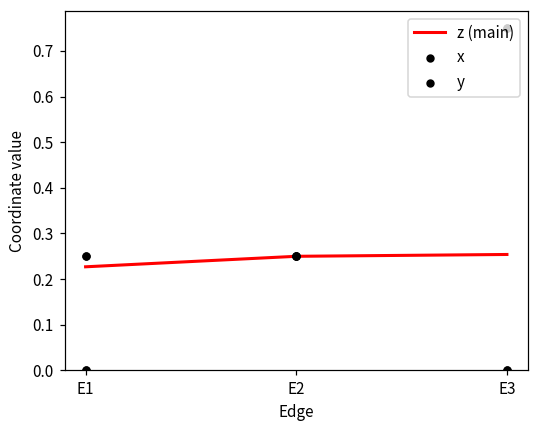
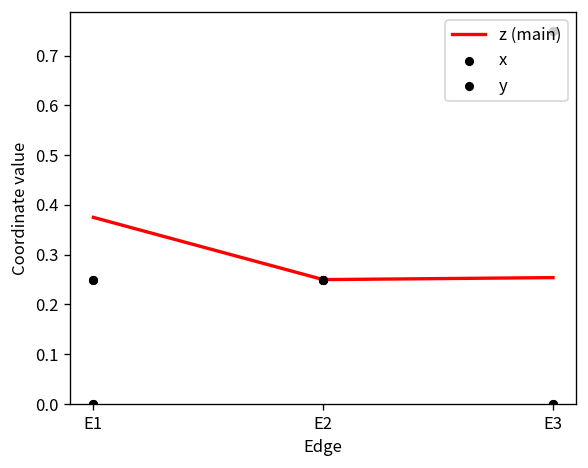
  {
    "z (main)": {
-     "E1": 0.23,
+     "E1": 0.38,
      "E3": 0.25
    }
  }
